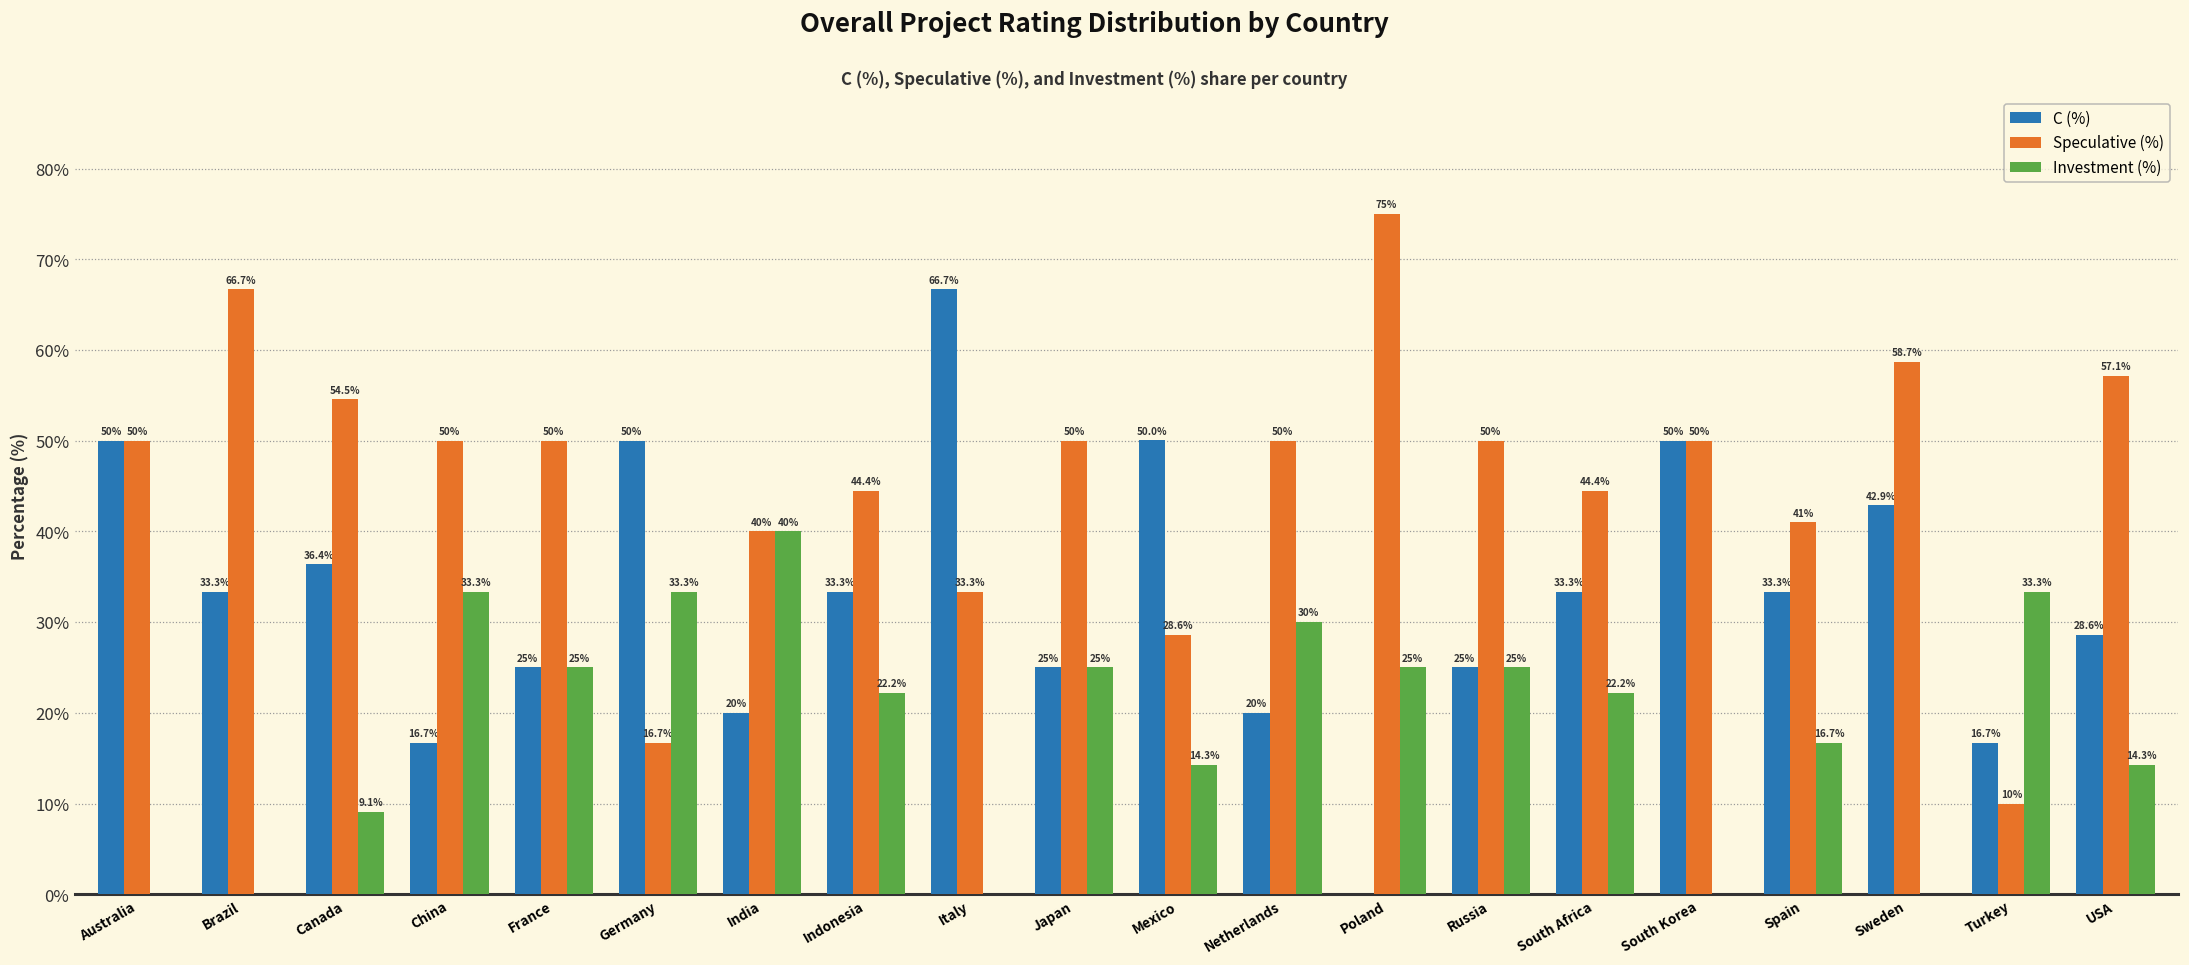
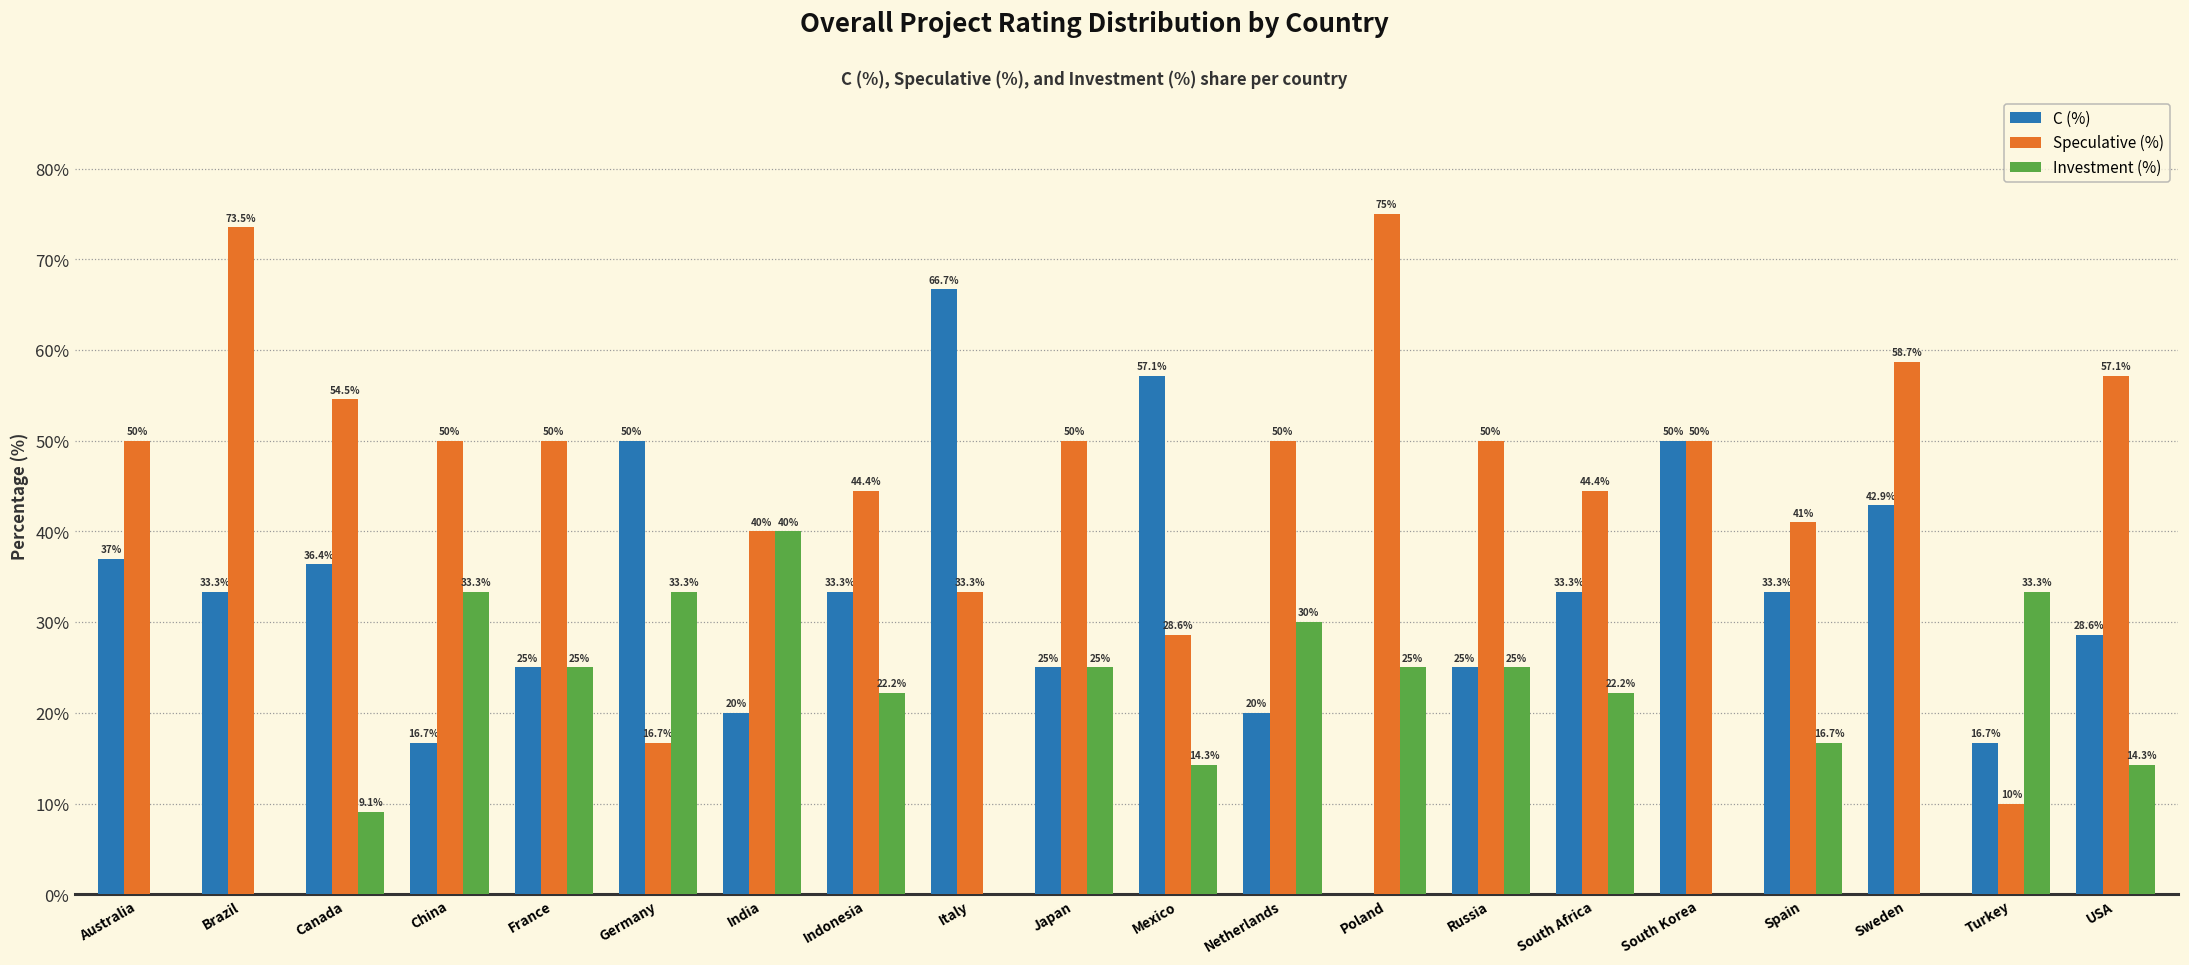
  {
    "C (%)": {
-     "Australia": "50%",
+     "Australia": "37%",
      "Brazil": "33.3%",
      "Canada": "36.4%",
      "China": "16.7%",
      "France": "25%",
      "Germany": "50%",
      "India": "20%",
      "Indonesia": "33.3%",
      "Italy": "66.7%",
      "Japan": "25%",
-     "Mexico": "50.0%",
+     "Mexico": "57.1%",
      "Netherlands": "20%",
      "Russia": "25%",
      "South Africa": "33.3%",
      "South Korea": "50%",
      "Spain": "33.3%",
      "Sweden": "42.9%",
      "Turkey": "16.7%",
      "USA": "28.6%"
    },
    "Speculative (%)": {
      "Australia": "50%",
-     "Brazil": "66.7%",
+     "Brazil": "73.5%",
      "Canada": "54.5%",
      "China": "50%",
      "France": "50%",
      "Germany": "16.7%",
      "India": "40%",
      "Indonesia": "44.4%",
      "Italy": "33.3%",
      "Japan": "50%",
      "Mexico": "28.6%",
      "Netherlands": "50%",
      "Poland": "75%",
      "Russia": "50%",
      "South Africa": "44.4%",
      "South Korea": "50%",
      "Spain": "41%",
      "Sweden": "58.7%",
      "Turkey": "10%",
      "USA": "57.1%"
    },
    "Investment (%)": {
      "Canada": "9.1%",
      "China": "33.3%",
      "France": "25%",
      "Germany": "33.3%",
      "India": "40%",
      "Indonesia": "22.2%",
      "Japan": "25%",
      "Mexico": "14.3%",
      "Netherlands": "30%",
      "Poland": "25%",
      "Russia": "25%",
      "South Africa": "22.2%",
      "Spain": "16.7%",
      "Turkey": "33.3%",
      "USA": "14.3%"
    }
  }
